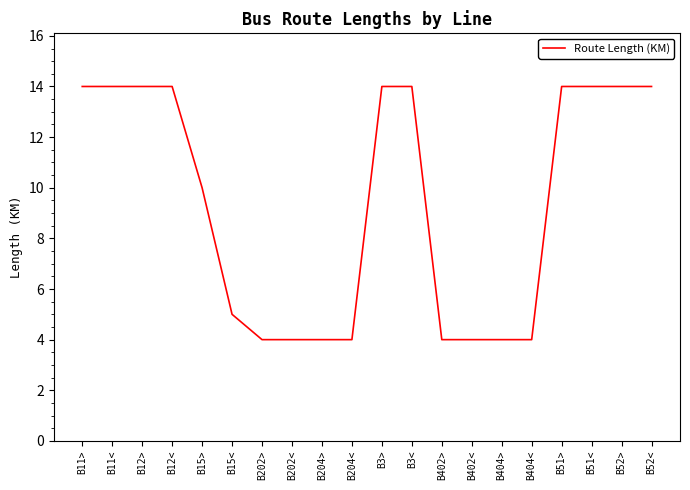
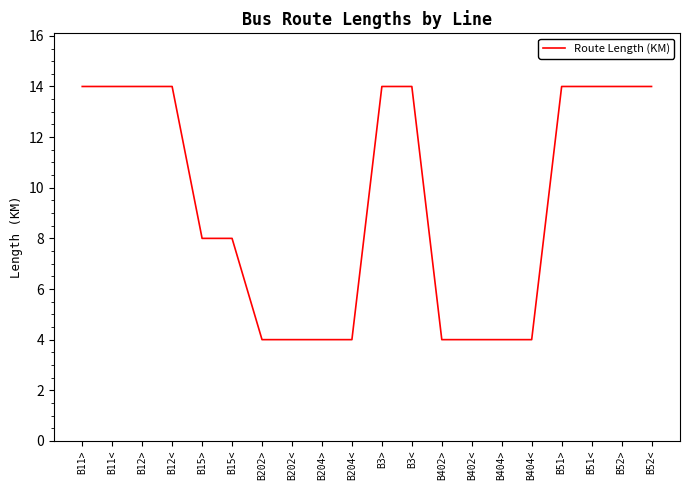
  {
    "B11>": 14,
    "B11<": 14,
    "B12>": 14,
    "B12<": 14,
-   "B15>": 10,
-   "B15<": 5,
+   "B15>": 8,
+   "B15<": 8,
    "B202>": 4,
    "B202<": 4,
    "B204>": 4,
    "B204<": 4,
    "B3>": 14,
    "B3<": 14,
    "B402>": 4,
    "B402<": 4,
    "B404>": 4,
    "B404<": 4,
    "B51>": 14,
    "B51<": 14,
    "B52>": 14,
    "B52<": 14
  }
